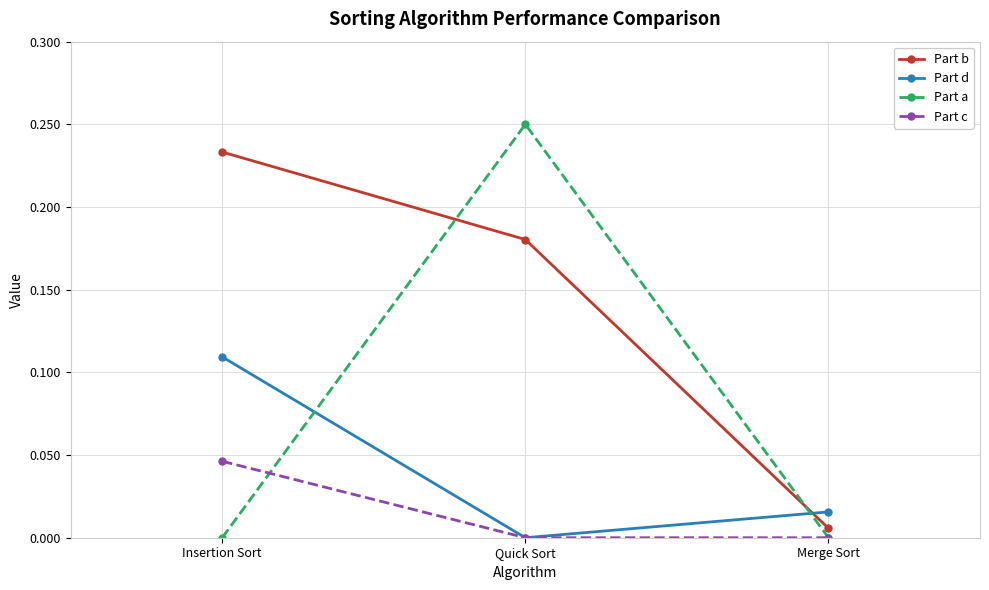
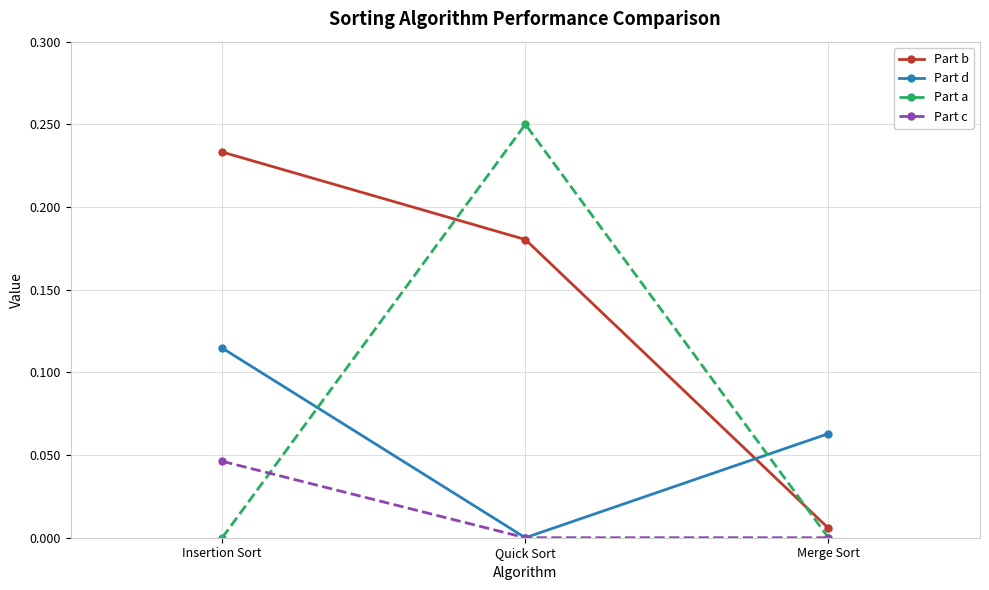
  {
    "Part b": {
      "Insertion Sort": 0.233,
      "Quick Sort": 0.180,
      "Merge Sort": 0.006
    },
    "Part d": {
-     "Insertion Sort": 0.109,
-     "Merge Sort": 0.016
+     "Insertion Sort": 0.115,
+     "Merge Sort": 0.063
    },
    "Part a": {
      "Insertion Sort": 0.000,
      "Quick Sort": 0.250
    },
    "Part c": {
      "Insertion Sort": 0.046
    }
  }
